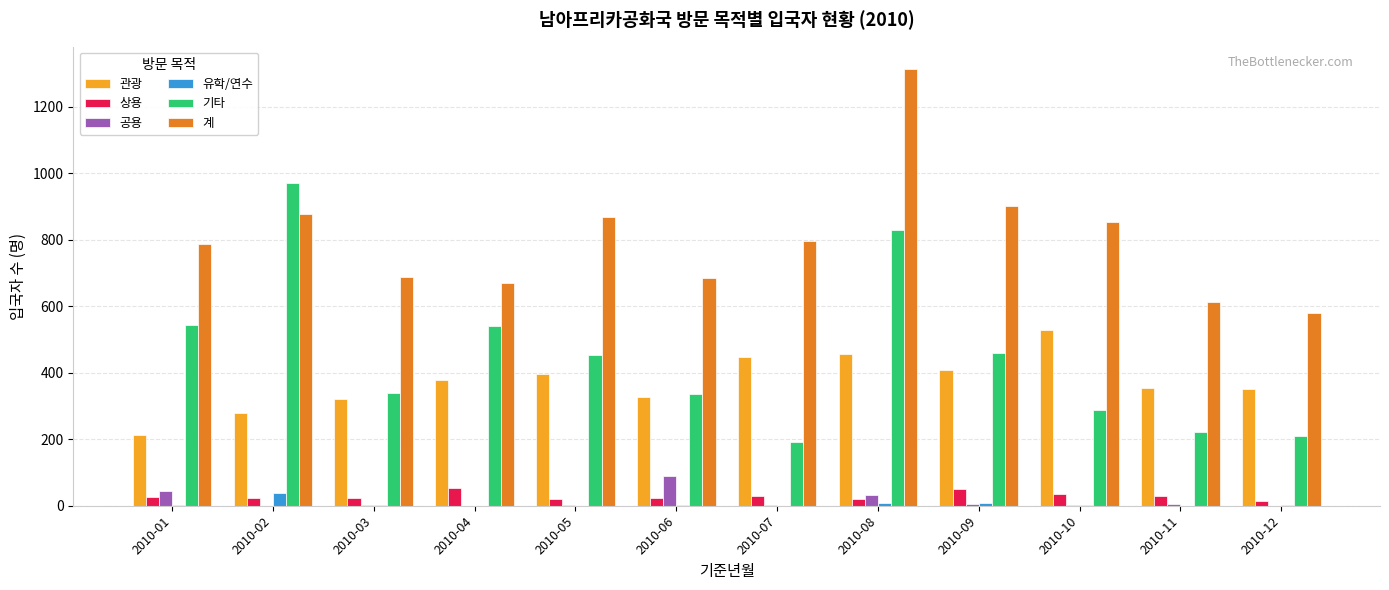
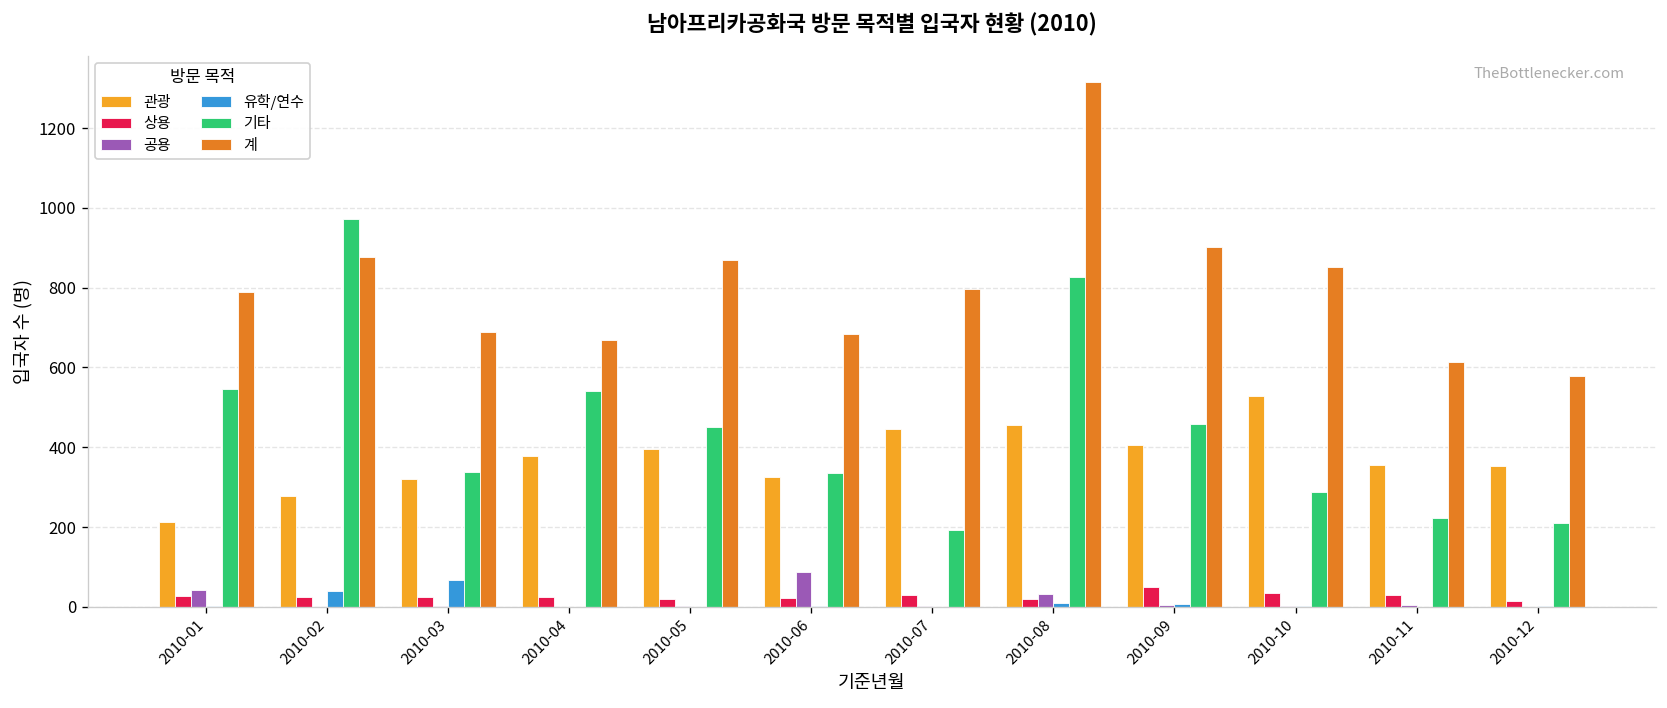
  {
    "상용": {
      "2010-01": 30,
      "2010-02": 20,
      "2010-03": 20,
-     "2010-04": 50,
+     "2010-04": 30,
      "2010-05": 20,
      "2010-06": 20,
      "2010-07": 30,
      "2010-08": 20,
      "2010-09": 50,
      "2010-10": 40,
      "2010-11": 30,
      "2010-12": 10
    },
    "공용": {
      "2010-01": 40,
      "2010-02": 0,
      "2010-04": 0,
      "2010-06": 90,
      "2010-08": 30,
      "2010-12": 0
    },
    "유학/연수": {
      "2010-02": 40,
-     "2010-03": 0,
+     "2010-03": 70,
      "2010-04": 0,
      "2010-05": 0,
      "2010-07": 0,
      "2010-08": 10,
      "2010-11": 0
    },
    "기타": {
      "2010-01": 550,
      "2010-02": 970,
      "2010-03": 340,
      "2010-04": 540,
      "2010-05": 450,
      "2010-06": 340,
      "2010-07": 190,
      "2010-08": 830,
      "2010-09": 460,
      "2010-10": 290,
      "2010-11": 220,
      "2010-12": 210
    }
  }
